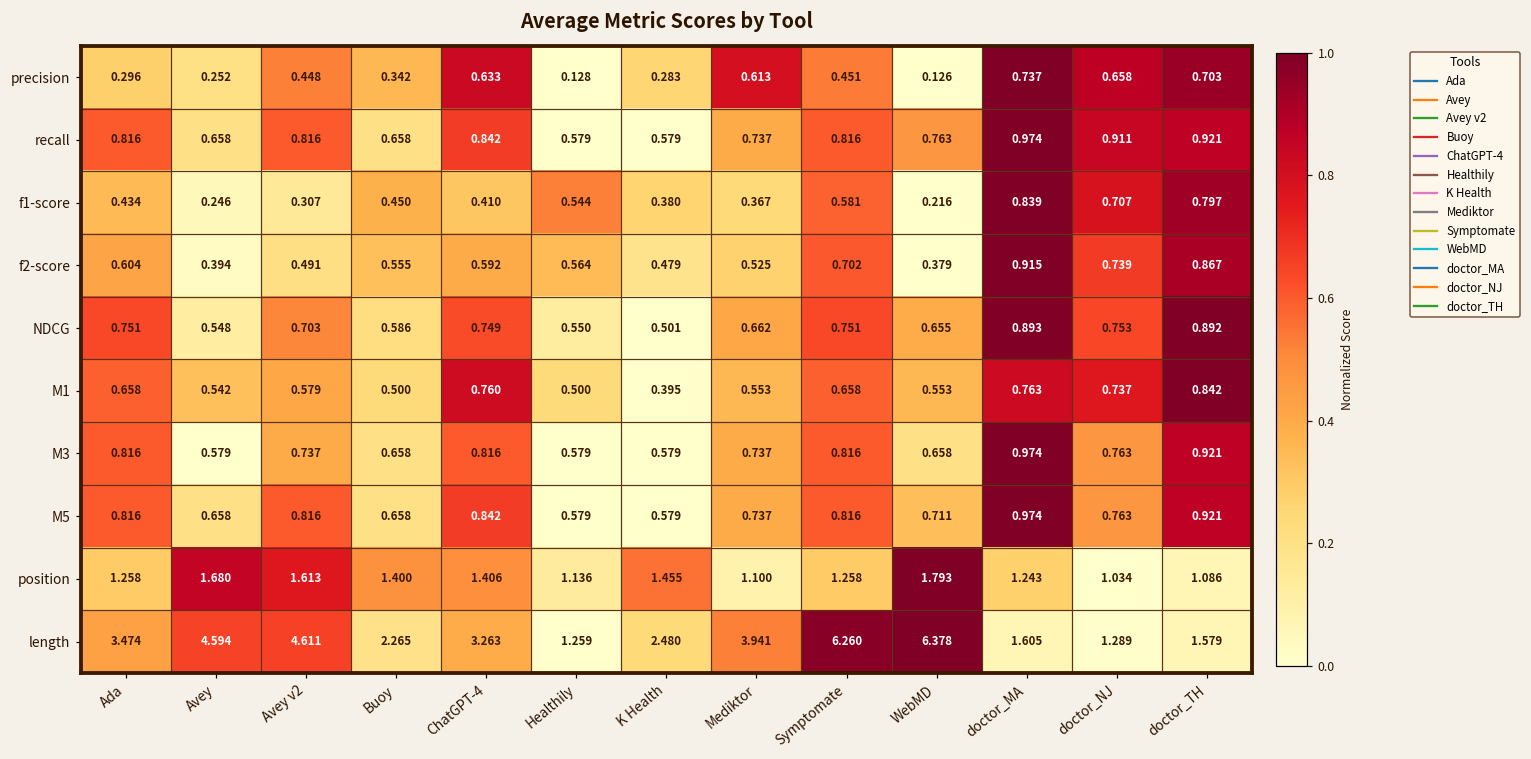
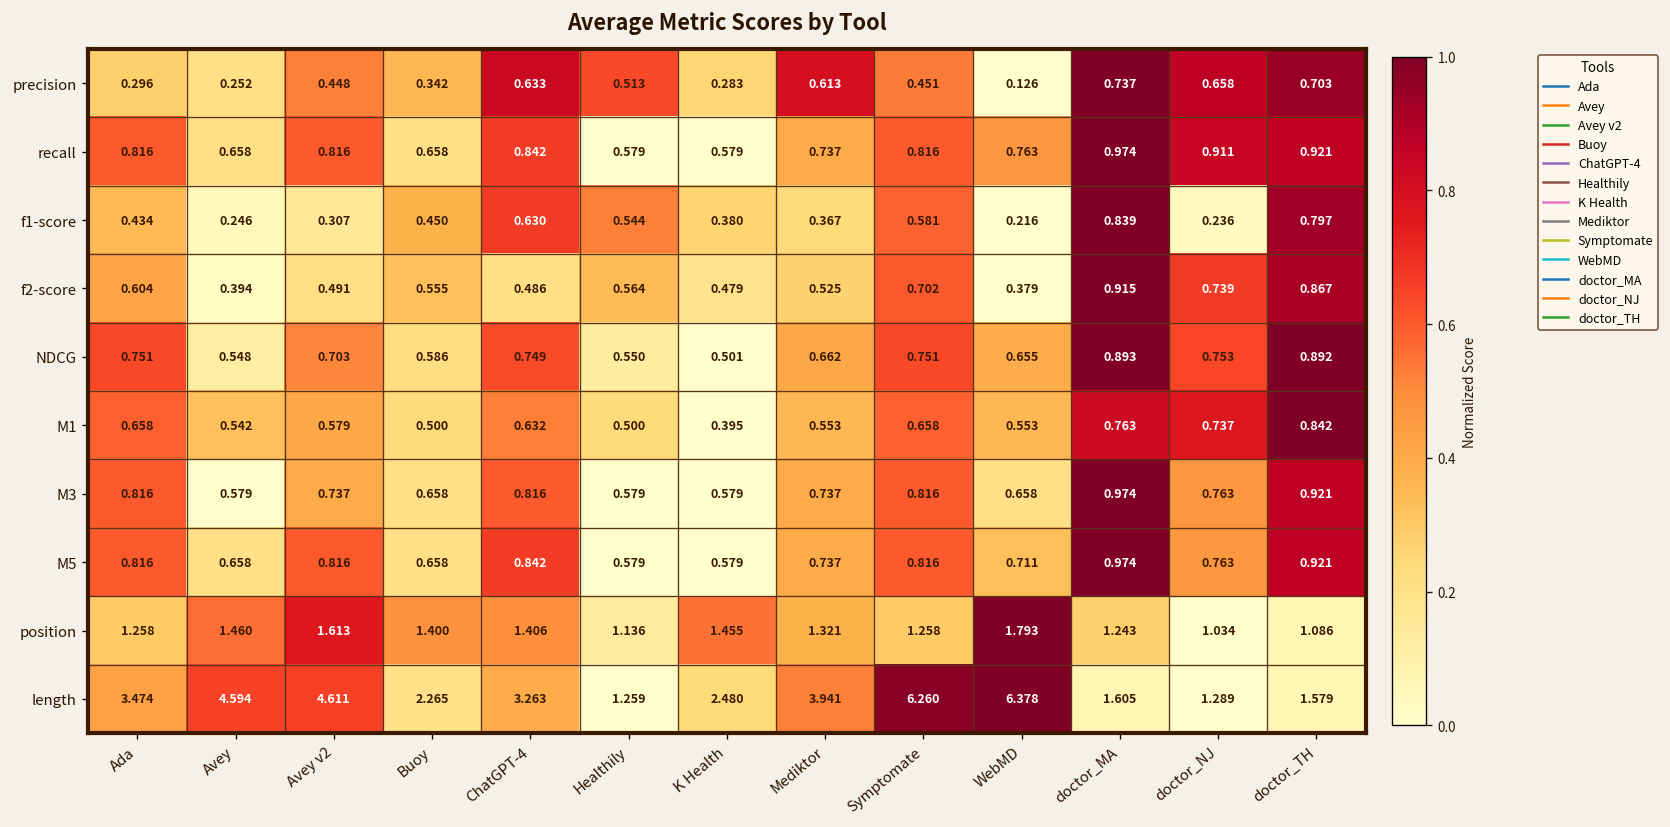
  {
    "precision": {
      "Ada": 0.296,
      "Avey": 0.252,
      "Avey v2": 0.448,
      "Buoy": 0.342,
      "ChatGPT-4": 0.633,
-     "Healthily": 0.128,
+     "Healthily": 0.513,
      "K Health": 0.283,
      "Mediktor": 0.613,
      "Symptomate": 0.451,
      "WebMD": 0.126,
      "doctor_MA": 0.737,
      "doctor_NJ": 0.658,
      "doctor_TH": 0.703
    },
    "recall": {
      "Ada": 0.816,
      "Avey": 0.658,
      "Avey v2": 0.816,
      "Buoy": 0.658,
      "ChatGPT-4": 0.842,
      "Healthily": 0.579,
      "K Health": 0.579,
      "Mediktor": 0.737,
      "Symptomate": 0.816,
      "WebMD": 0.763,
      "doctor_MA": 0.974,
      "doctor_NJ": 0.911,
      "doctor_TH": 0.921
    },
    "f1-score": {
      "Ada": 0.434,
      "Avey": 0.246,
      "Avey v2": 0.307,
      "Buoy": 0.450,
-     "ChatGPT-4": 0.410,
+     "ChatGPT-4": 0.630,
      "Healthily": 0.544,
      "K Health": 0.380,
      "Mediktor": 0.367,
      "Symptomate": 0.581,
      "WebMD": 0.216,
      "doctor_MA": 0.839,
-     "doctor_NJ": 0.707,
+     "doctor_NJ": 0.236,
      "doctor_TH": 0.797
    },
    "f2-score": {
      "Ada": 0.604,
      "Avey": 0.394,
      "Avey v2": 0.491,
      "Buoy": 0.555,
-     "ChatGPT-4": 0.592,
+     "ChatGPT-4": 0.486,
      "Healthily": 0.564,
      "K Health": 0.479,
      "Mediktor": 0.525,
      "Symptomate": 0.702,
      "WebMD": 0.379,
      "doctor_MA": 0.915,
      "doctor_NJ": 0.739,
      "doctor_TH": 0.867
    },
    "NDCG": {
      "Ada": 0.751,
      "Avey": 0.548,
      "Avey v2": 0.703,
      "Buoy": 0.586,
      "ChatGPT-4": 0.749,
      "Healthily": 0.550,
      "K Health": 0.501,
      "Mediktor": 0.662,
      "Symptomate": 0.751,
      "WebMD": 0.655,
      "doctor_MA": 0.893,
      "doctor_NJ": 0.753,
      "doctor_TH": 0.892
    },
    "M1": {
      "Ada": 0.658,
      "Avey": 0.542,
      "Avey v2": 0.579,
      "Buoy": 0.500,
-     "ChatGPT-4": 0.760,
+     "ChatGPT-4": 0.632,
      "Healthily": 0.500,
      "K Health": 0.395,
      "Mediktor": 0.553,
      "Symptomate": 0.658,
      "WebMD": 0.553,
      "doctor_MA": 0.763,
      "doctor_NJ": 0.737,
      "doctor_TH": 0.842
    },
    "M3": {
      "Ada": 0.816,
      "Avey": 0.579,
      "Avey v2": 0.737,
      "Buoy": 0.658,
      "ChatGPT-4": 0.816,
      "Healthily": 0.579,
      "K Health": 0.579,
      "Mediktor": 0.737,
      "Symptomate": 0.816,
      "WebMD": 0.658,
      "doctor_MA": 0.974,
      "doctor_NJ": 0.763,
      "doctor_TH": 0.921
    },
    "M5": {
      "Ada": 0.816,
      "Avey": 0.658,
      "Avey v2": 0.816,
      "Buoy": 0.658,
      "ChatGPT-4": 0.842,
      "Healthily": 0.579,
      "K Health": 0.579,
      "Mediktor": 0.737,
      "Symptomate": 0.816,
      "WebMD": 0.711,
      "doctor_MA": 0.974,
      "doctor_NJ": 0.763,
      "doctor_TH": 0.921
    },
    "position": {
      "Ada": 1.258,
-     "Avey": 1.680,
+     "Avey": 1.460,
      "Avey v2": 1.613,
      "Buoy": 1.400,
      "ChatGPT-4": 1.406,
      "Healthily": 1.136,
      "K Health": 1.455,
-     "Mediktor": 1.100,
+     "Mediktor": 1.321,
      "Symptomate": 1.258,
      "WebMD": 1.793,
      "doctor_MA": 1.243,
      "doctor_NJ": 1.034,
      "doctor_TH": 1.086
    },
    "length": {
      "Ada": 3.474,
      "Avey": 4.594,
      "Avey v2": 4.611,
      "Buoy": 2.265,
      "ChatGPT-4": 3.263,
      "Healthily": 1.259,
      "K Health": 2.480,
      "Mediktor": 3.941,
      "Symptomate": 6.260,
      "WebMD": 6.378,
      "doctor_MA": 1.605,
      "doctor_NJ": 1.289,
      "doctor_TH": 1.579
    }
  }
